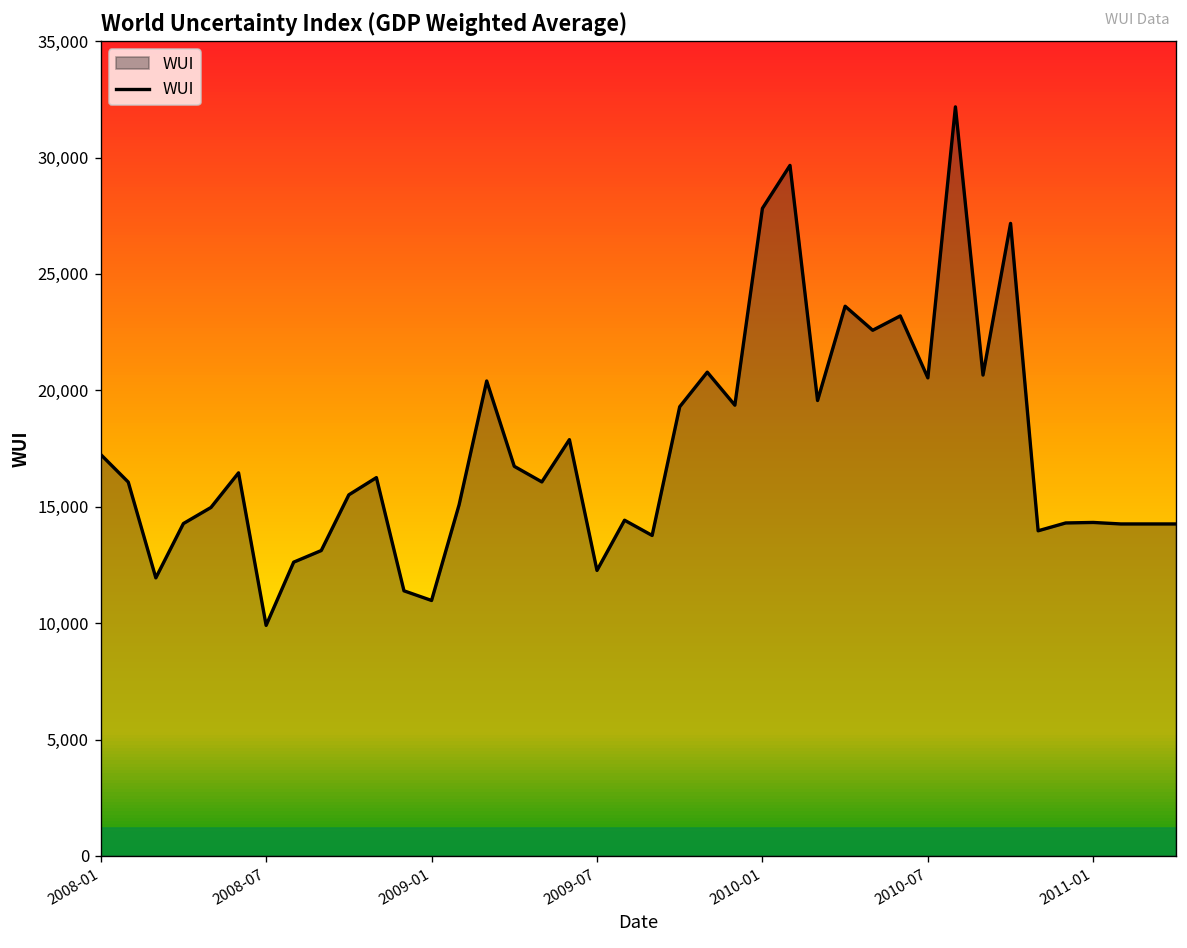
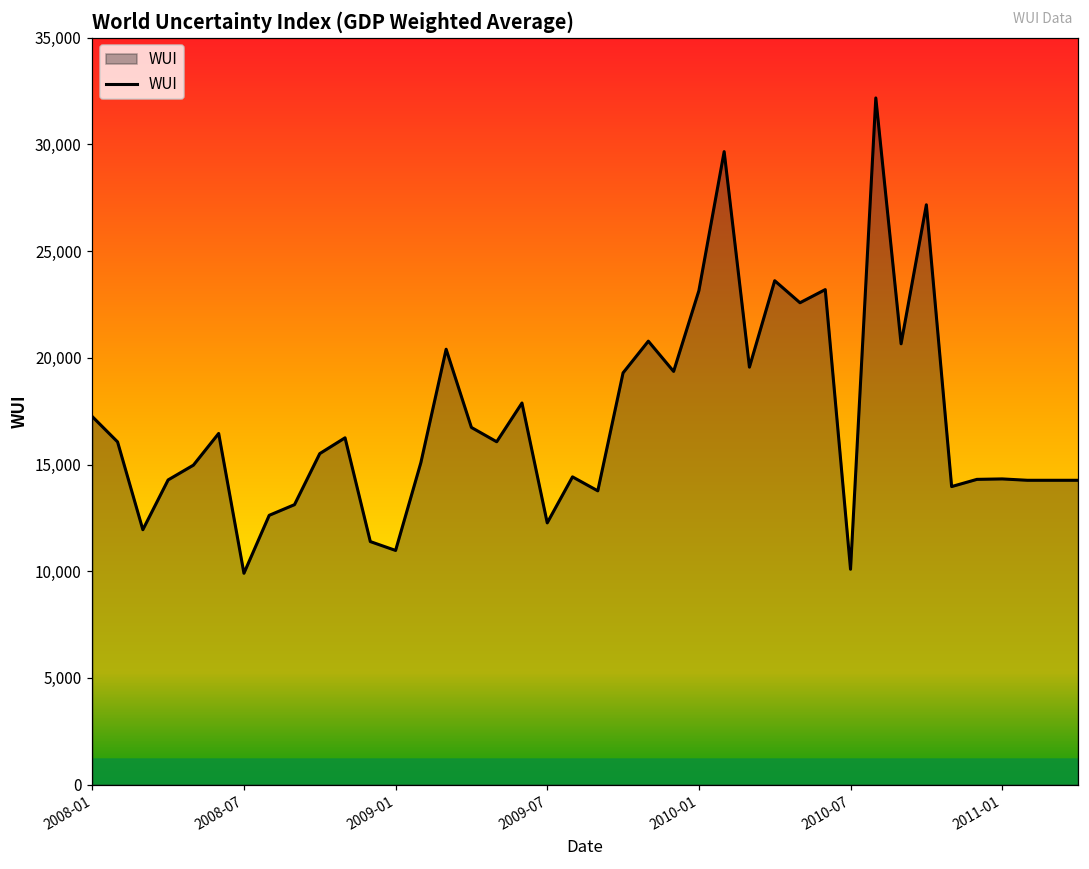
  {
    "2008-01": "17,200",
    "2008-07": "9,900",
    "2009-01": "11,000",
    "2009-07": "12,300",
-   "2010-01": "27,800",
-   "2010-07": "20,500",
+   "2010-01": "23,100",
+   "2010-07": "10,100",
    "2011-01": "14,300"
  }
